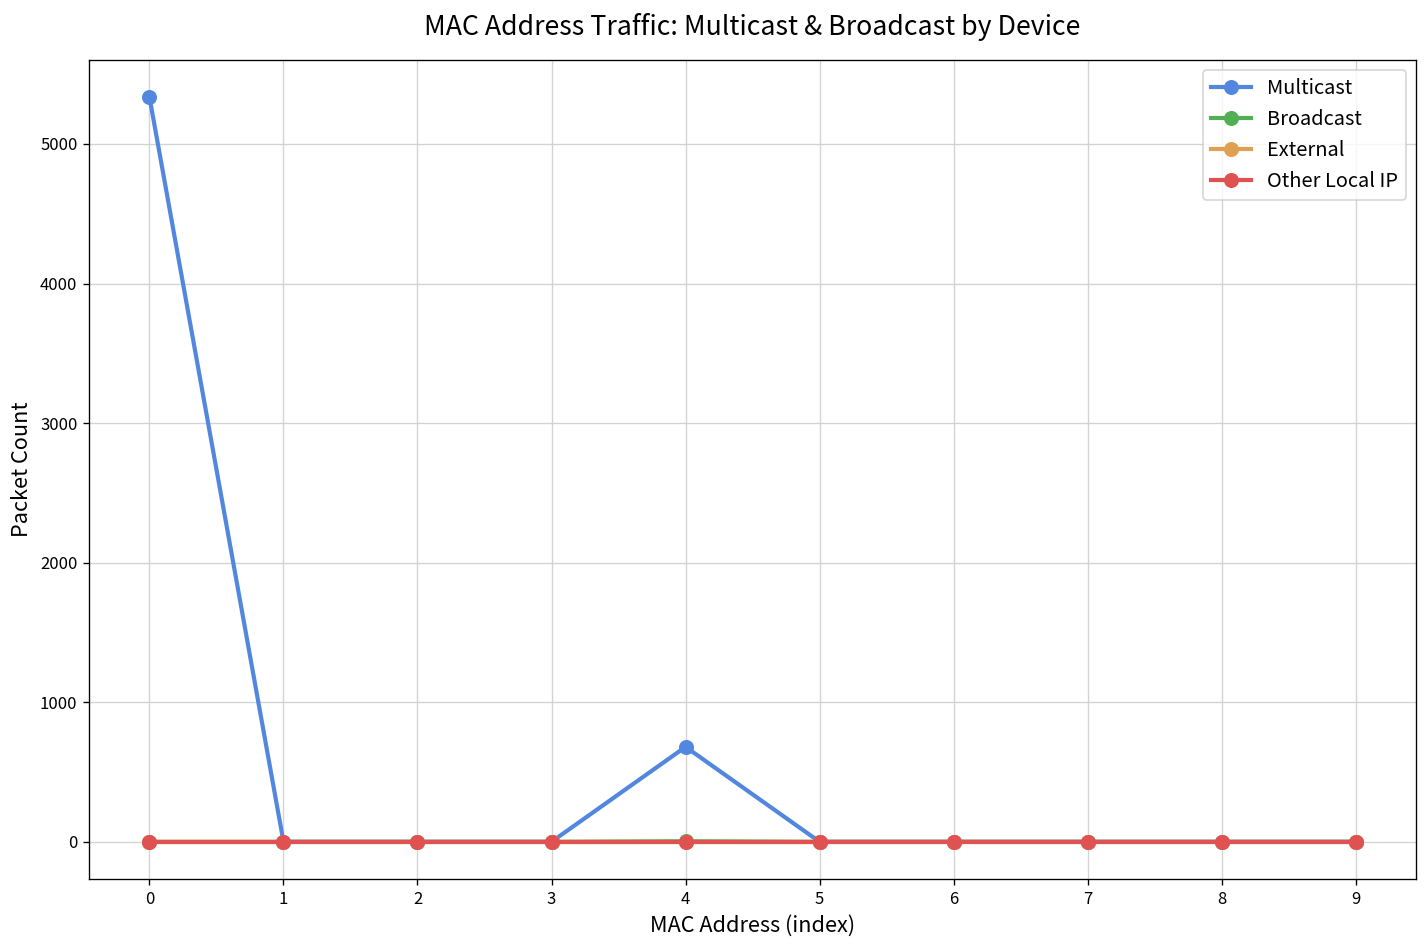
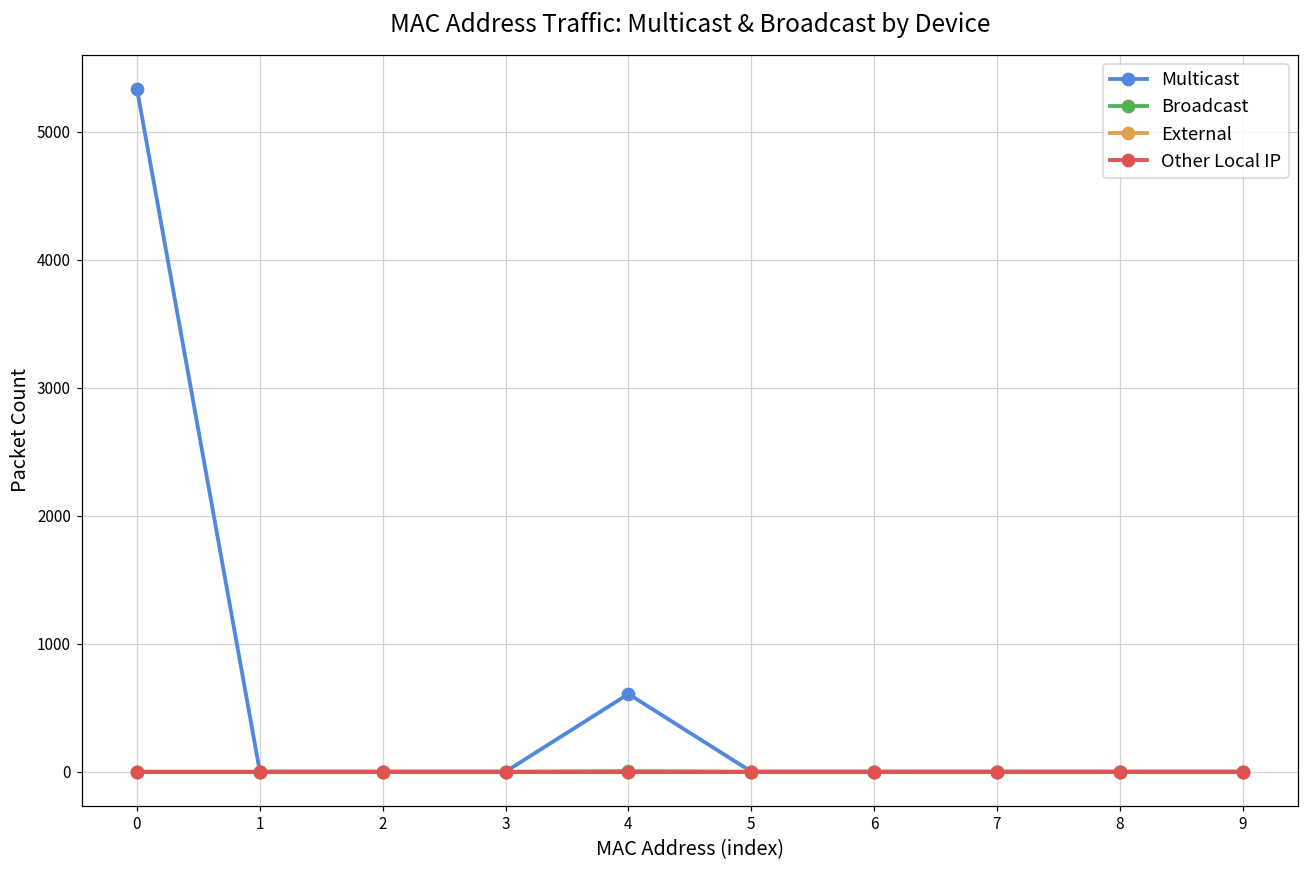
  {
    "Multicast": {
      "0": 5340,
-     "4": 680
+     "4": 610
    }
  }
